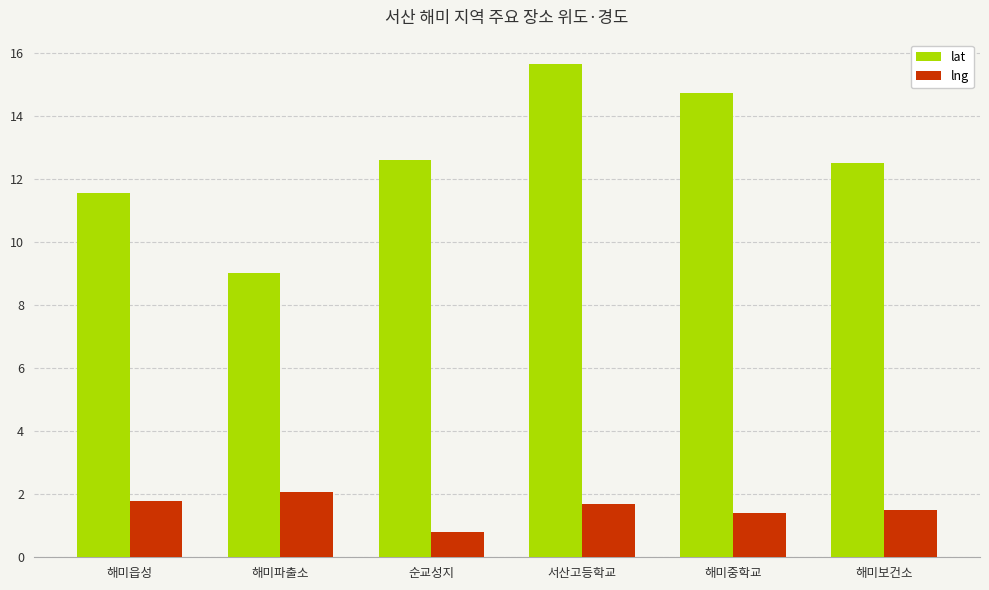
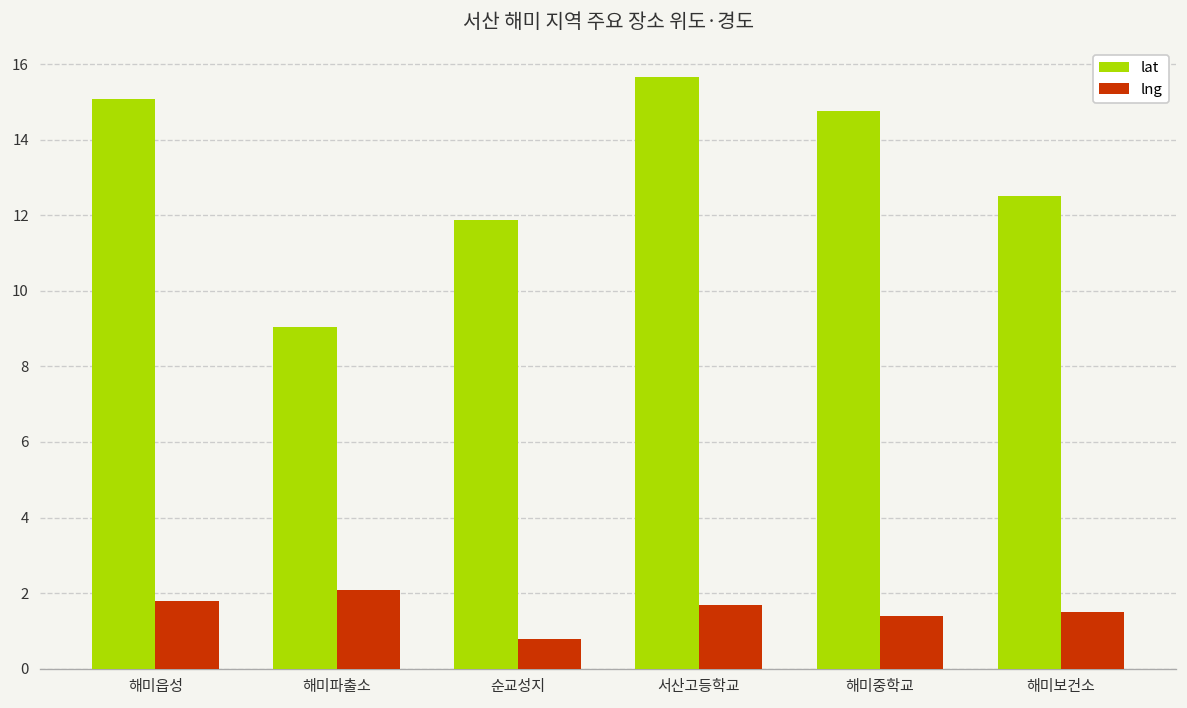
  {
    "lat": {
-     "해미읍성": 11.6,
+     "해미읍성": 15.1,
      "해미파출소": 9.0,
-     "순교성지": 12.6,
+     "순교성지": 11.9,
      "서산고등학교": 15.7,
      "해미중학교": 14.7,
      "해미보건소": 12.5
    },
    "lng": {
      "해미읍성": 1.8,
      "해미파출소": 2.1,
      "순교성지": 0.8,
      "서산고등학교": 1.7,
      "해미중학교": 1.4,
      "해미보건소": 1.5
    }
  }
